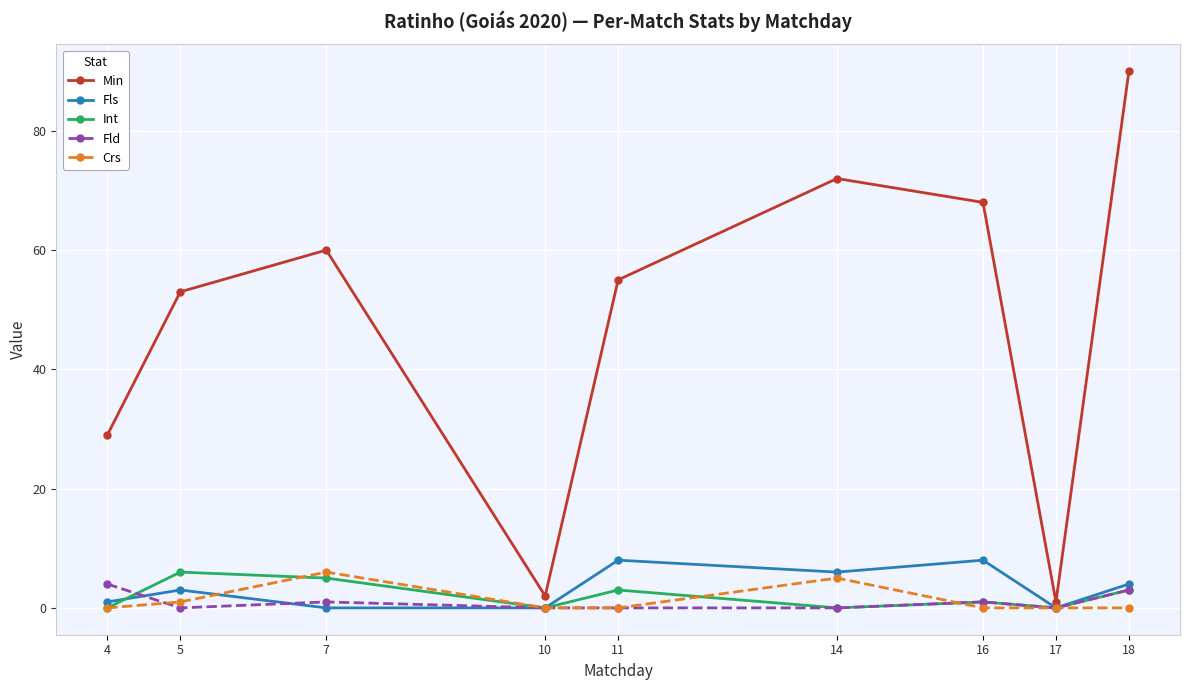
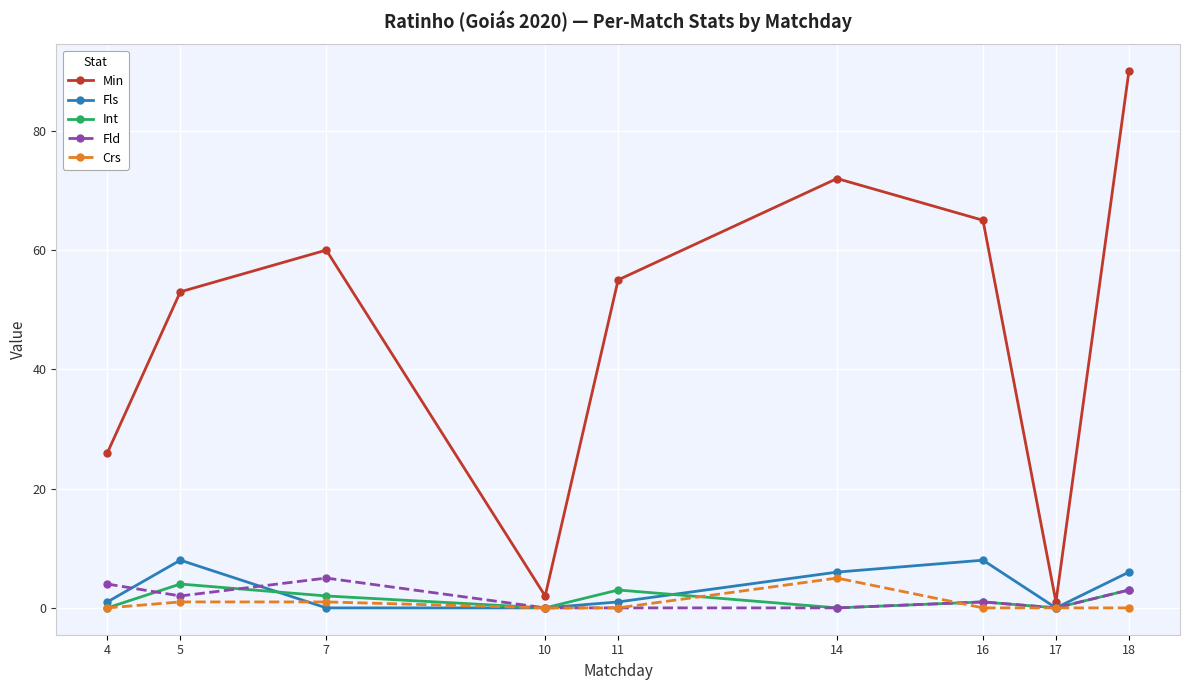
  {
    "Min": {
-     "4": 29,
+     "4": 26,
      "5": 53,
      "7": 60,
      "10": 2,
      "11": 55,
      "14": 72,
-     "16": 68,
+     "16": 65,
      "17": 1,
      "18": 90
    },
    "Fls": {
      "4": 1,
-     "5": 3,
+     "5": 8,
      "7": 0,
-     "11": 8,
+     "11": 1,
      "14": 6,
      "16": 8,
-     "18": 4
+     "18": 6
    },
    "Int": {
-     "5": 6,
-     "7": 5,
+     "5": 4,
+     "7": 2,
      "11": 3
    },
    "Fld": {
      "4": 4,
-     "5": 0,
-     "7": 1
+     "5": 2,
+     "7": 5
    },
    "Crs": {
      "5": 1,
-     "7": 6,
+     "7": 1,
      "14": 5,
      "16": 0,
      "18": 0
    }
  }
